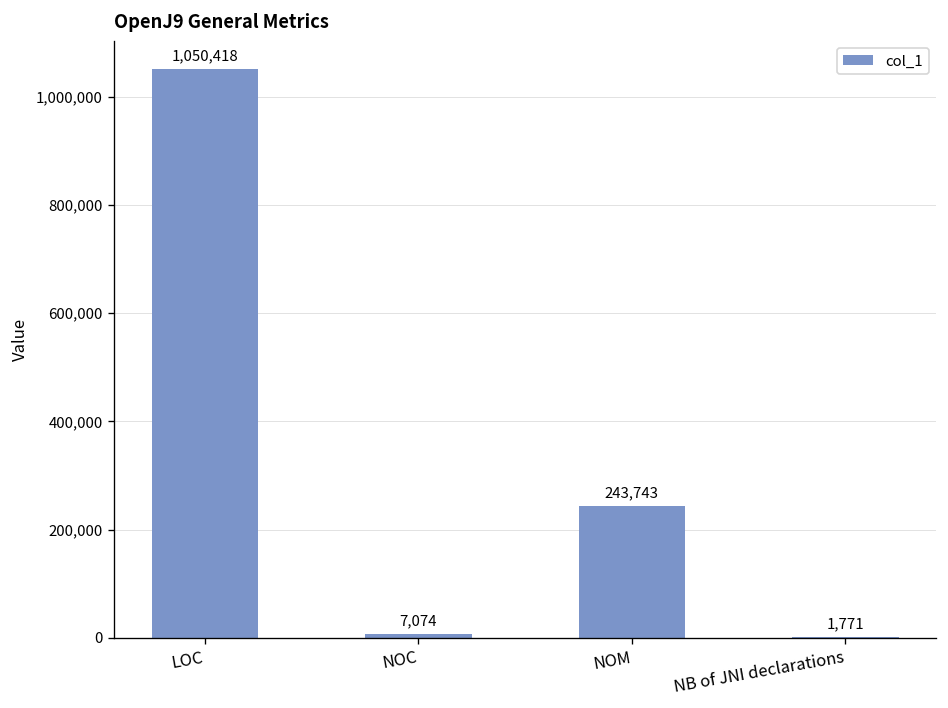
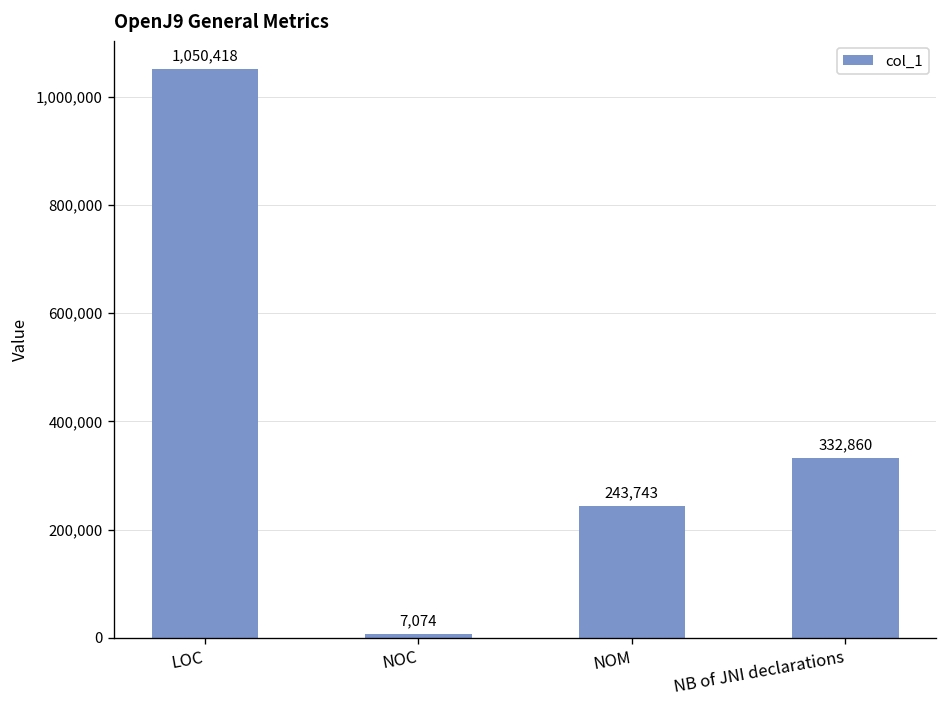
  {
    "LOC": "1,050,418",
    "NOC": "7,074",
    "NOM": "243,743",
-   "NB of JNI declarations": "1,771"
+   "NB of JNI declarations": "332,860"
  }
